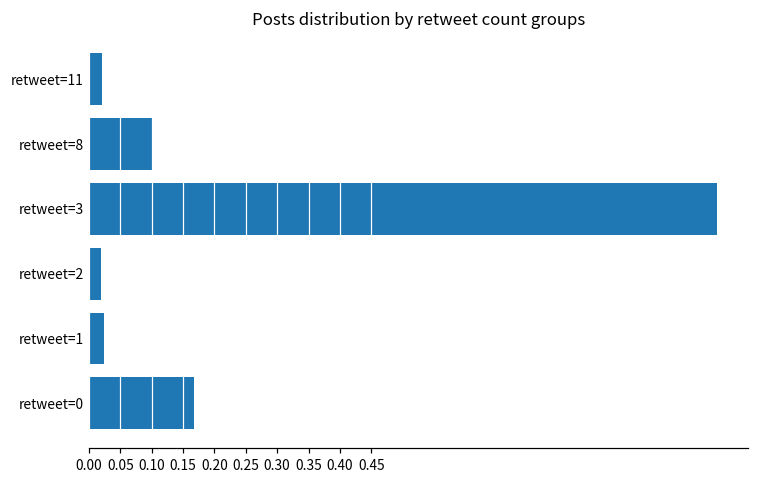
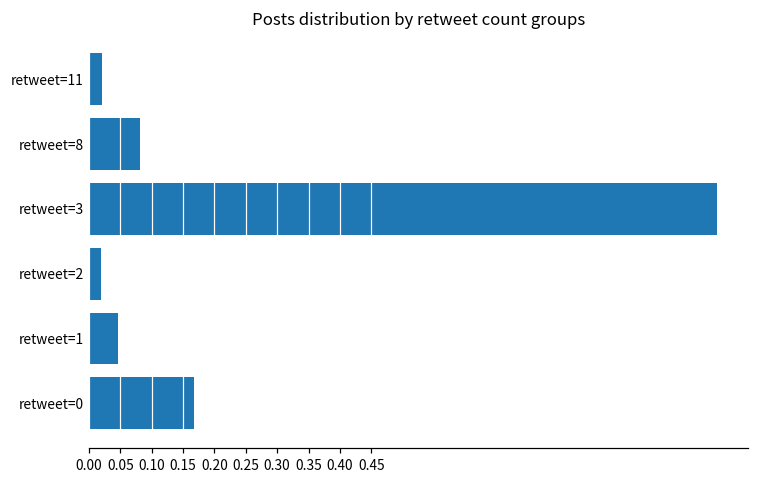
  {
    "retweet=11": 0.02,
-   "retweet=8": 0.10,
+   "retweet=8": 0.08,
    "retweet=3": 1.00,
    "retweet=2": 0.02,
-   "retweet=1": 0.02,
+   "retweet=1": 0.05,
    "retweet=0": 0.17
  }
